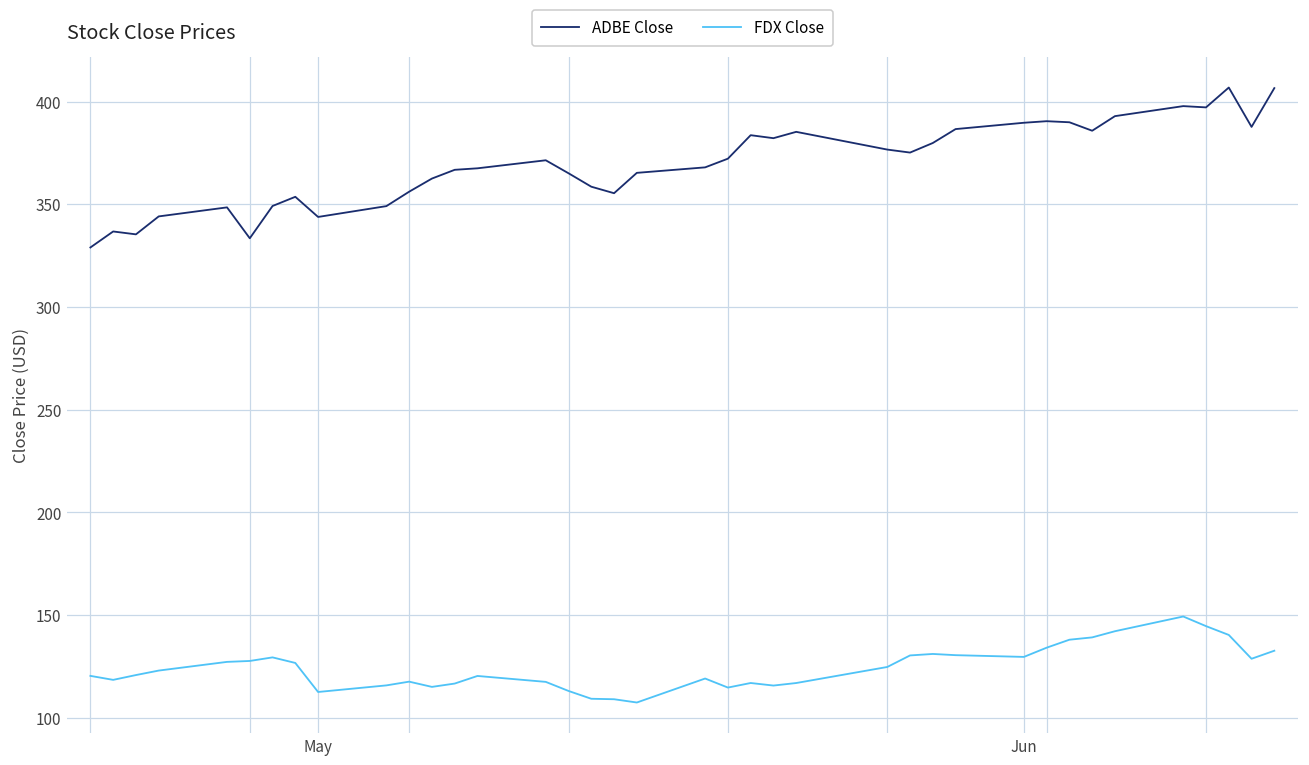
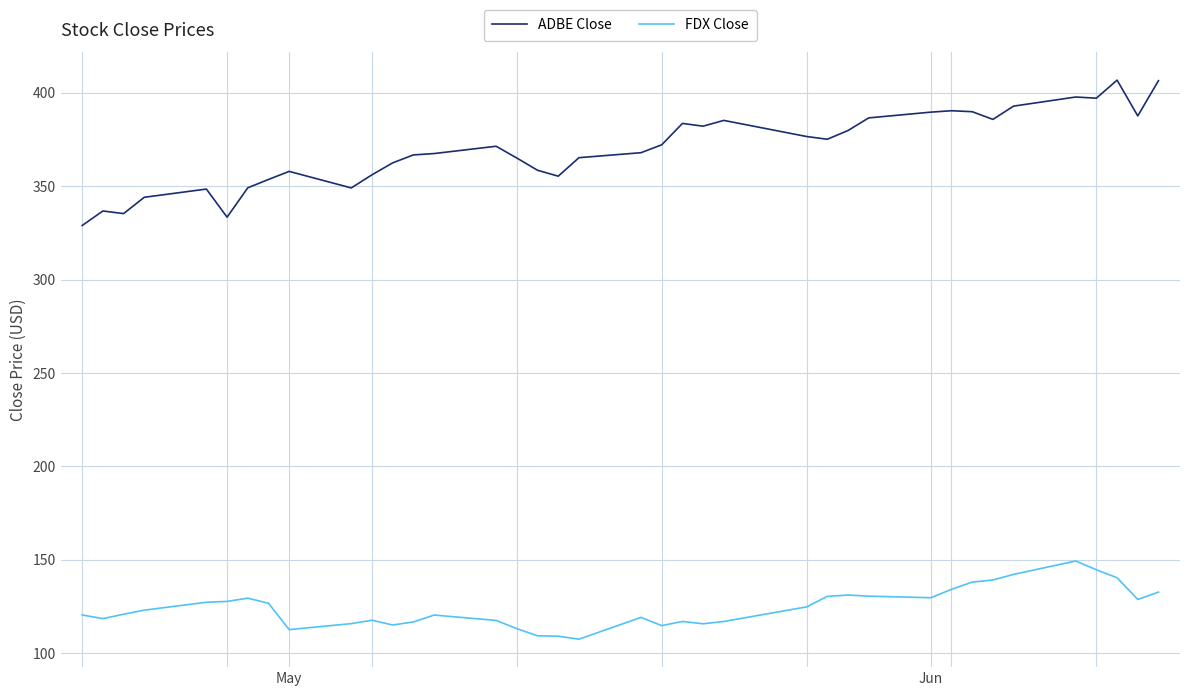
  {
    "ADBE Close": {
-     "May": 344,
+     "May": 358,
      "Jun": 390
    },
    "FDX Close": {
      "May": 113,
      "Jun": 130
    }
  }
